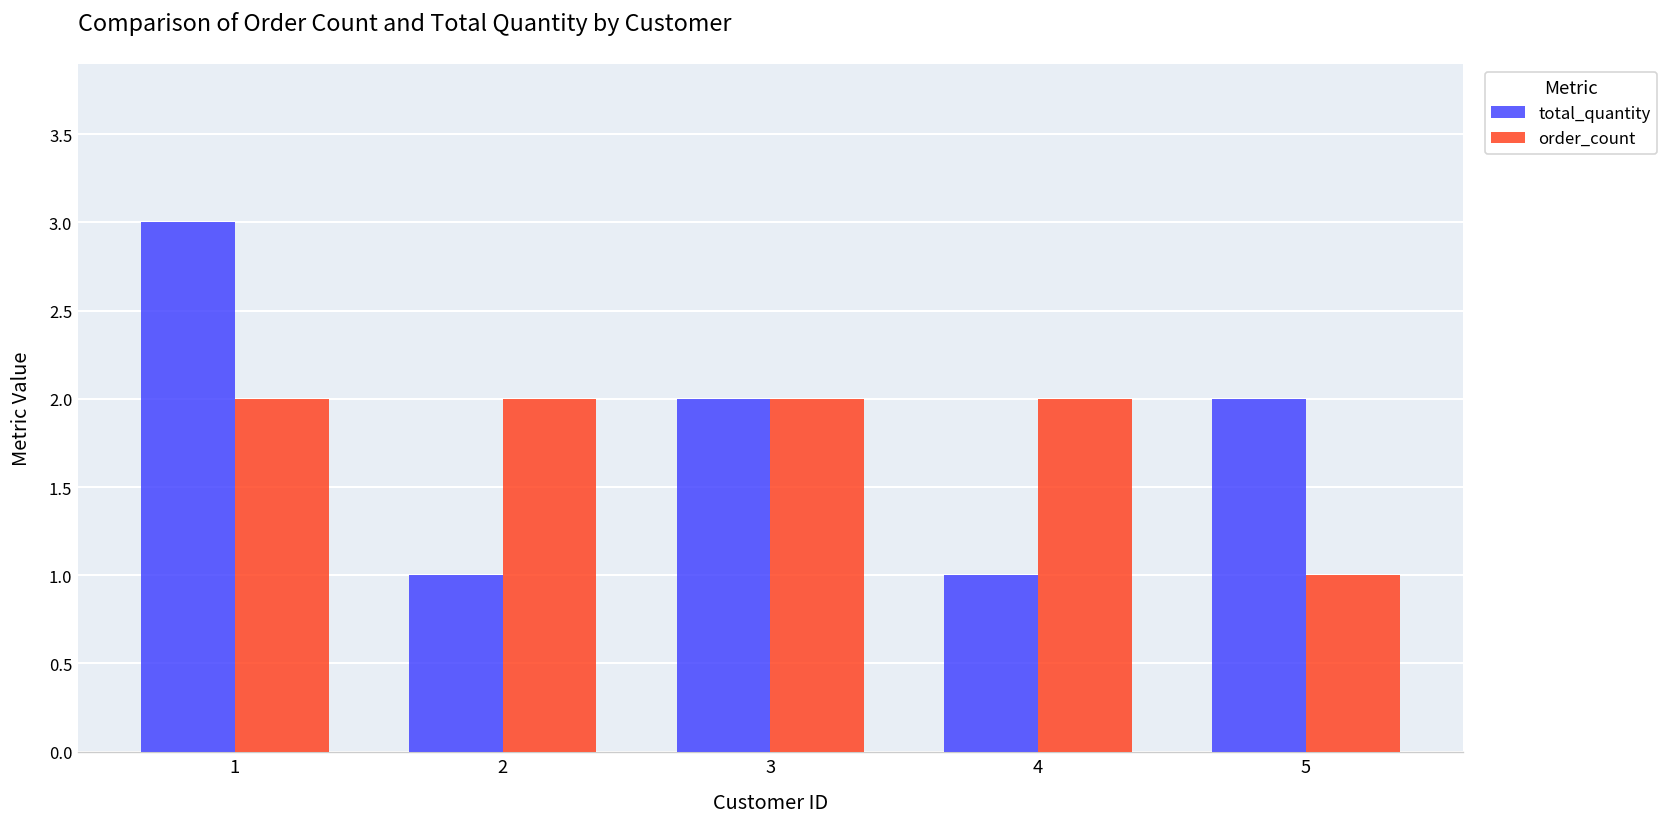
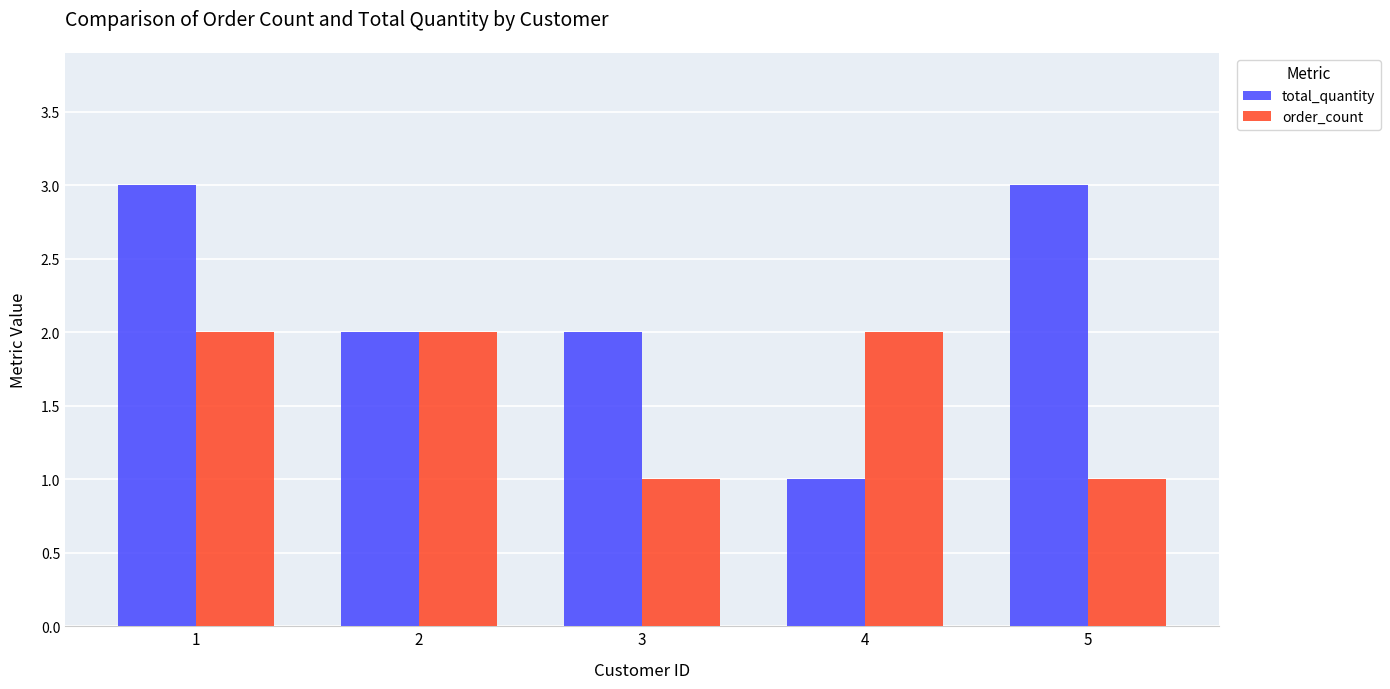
  {
    "total_quantity": {
      "1": 3,
-     "2": 1,
+     "2": 2,
      "3": 2,
      "4": 1,
-     "5": 2
+     "5": 3
    },
    "order_count": {
      "1": 2,
      "2": 2,
-     "3": 2,
+     "3": 1,
      "4": 2,
      "5": 1
    }
  }
